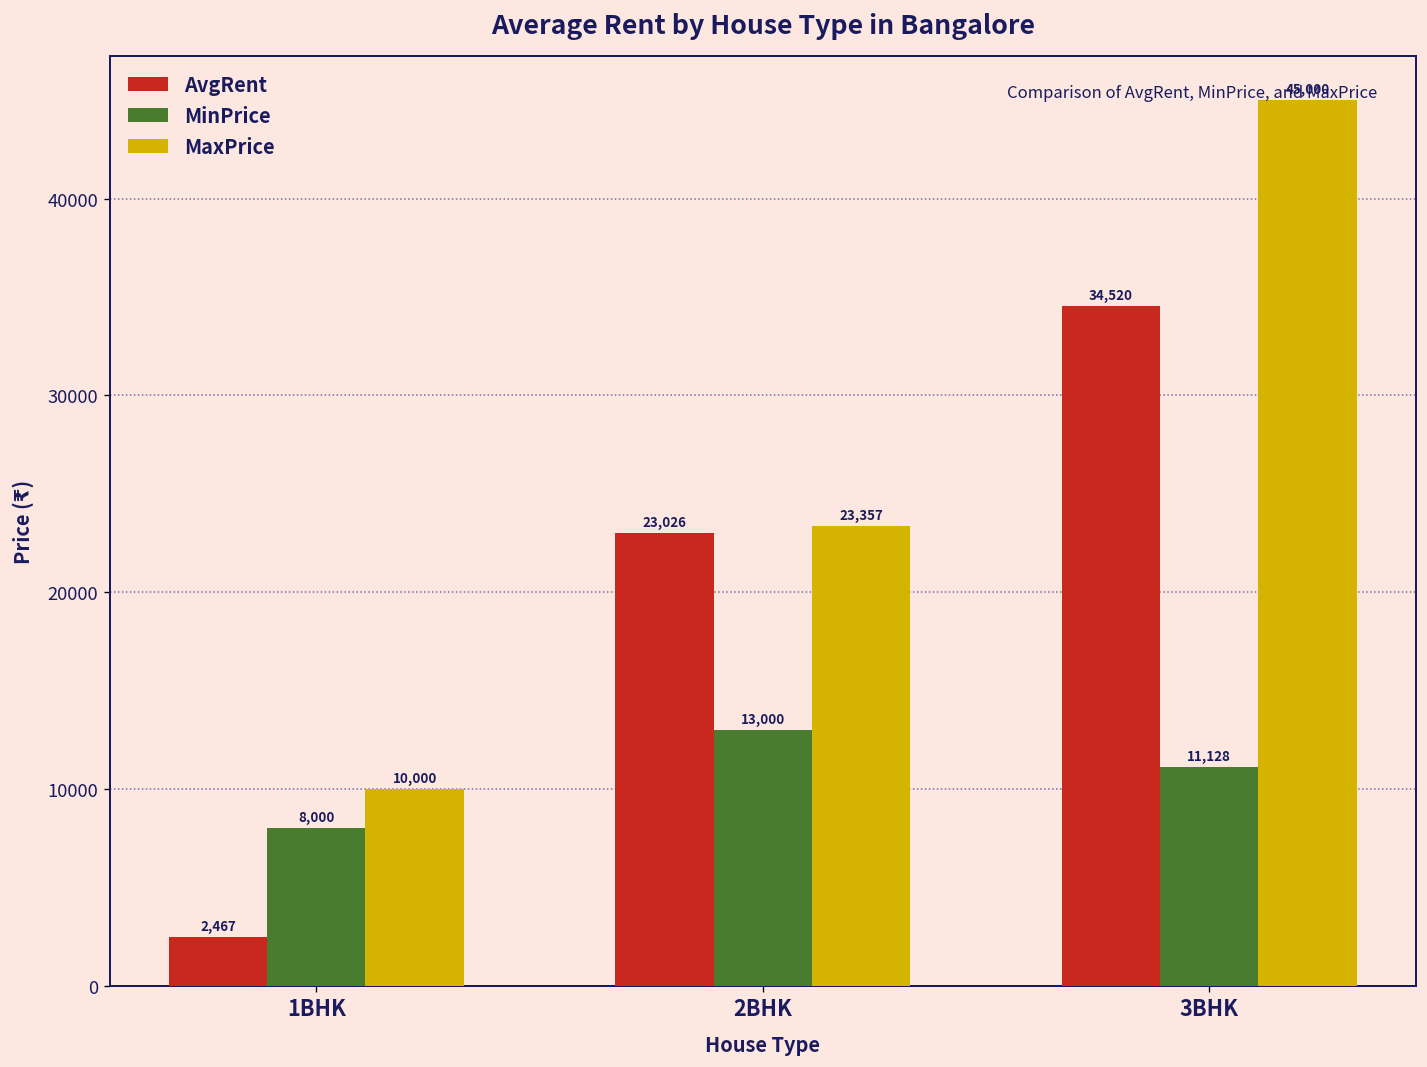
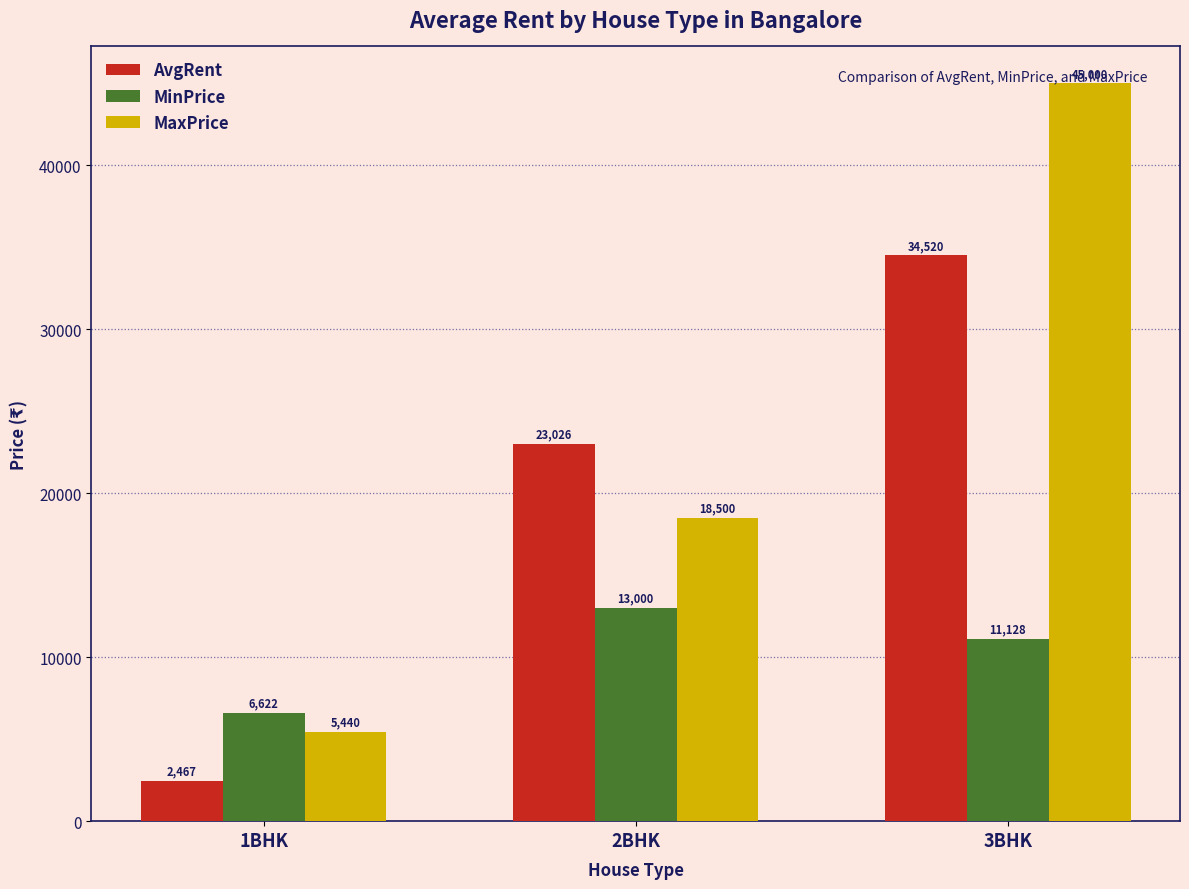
  {
    "AvgRent": {
      "1BHK": "2,467",
      "2BHK": "23,026"
    },
    "MinPrice": {
-     "1BHK": "8,000",
+     "1BHK": "6,622",
      "2BHK": "13,000",
      "3BHK": "11,128"
    },
    "MaxPrice": {
-     "1BHK": "10,000",
-     "2BHK": "23,357"
+     "1BHK": "5,440",
+     "2BHK": "18,500"
    }
  }
